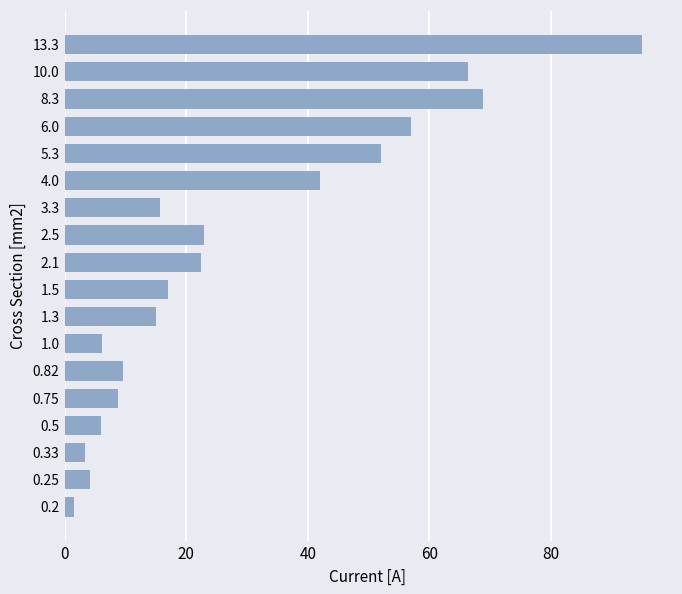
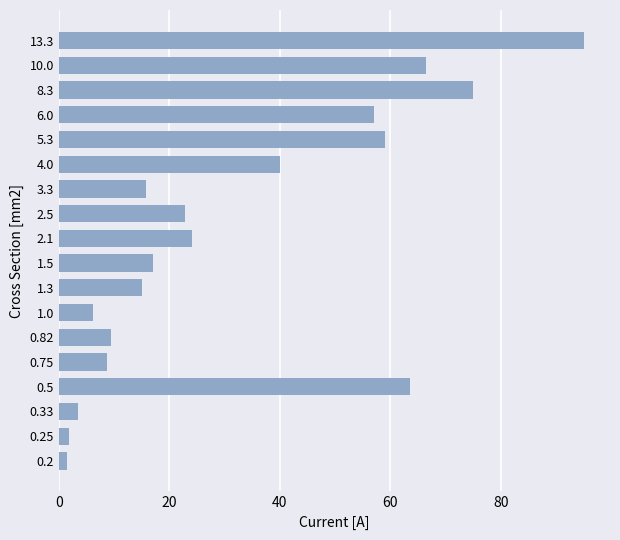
  {
    "13.3": 95,
    "10.0": 66,
-   "8.3": 69,
+   "8.3": 75,
    "6.0": 57,
-   "5.3": 52,
-   "4.0": 42,
+   "5.3": 59,
+   "4.0": 40,
    "3.3": 16,
    "2.5": 23,
-   "2.1": 22,
+   "2.1": 24,
    "1.5": 17,
    "1.3": 15,
    "1.0": 6,
    "0.82": 10,
    "0.75": 9,
-   "0.5": 6,
+   "0.5": 64,
    "0.33": 3,
-   "0.25": 4,
+   "0.25": 2,
    "0.2": 2
  }
